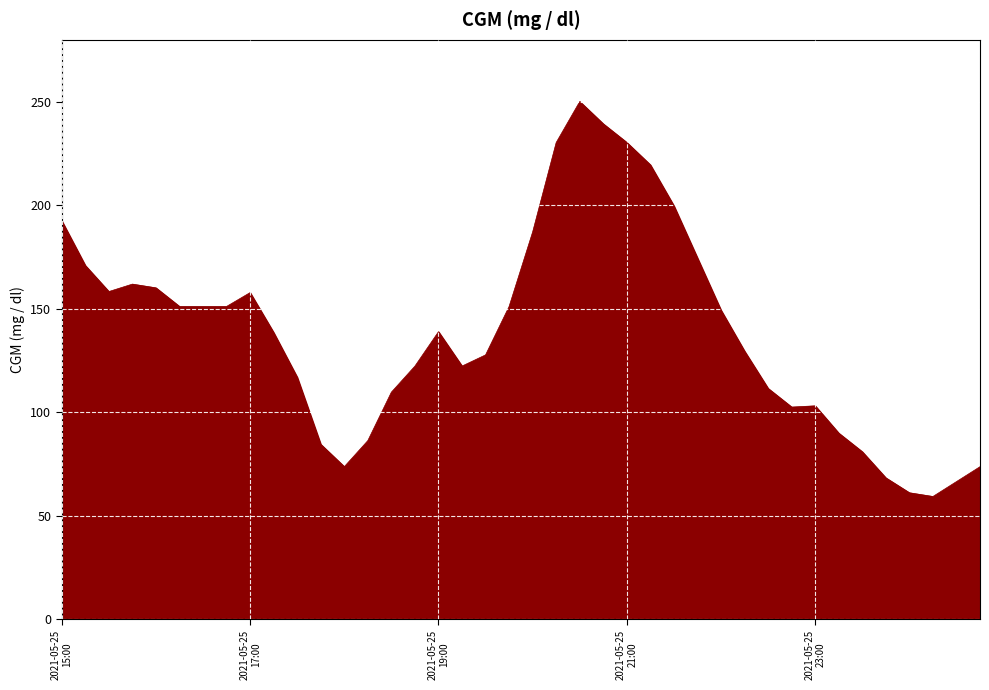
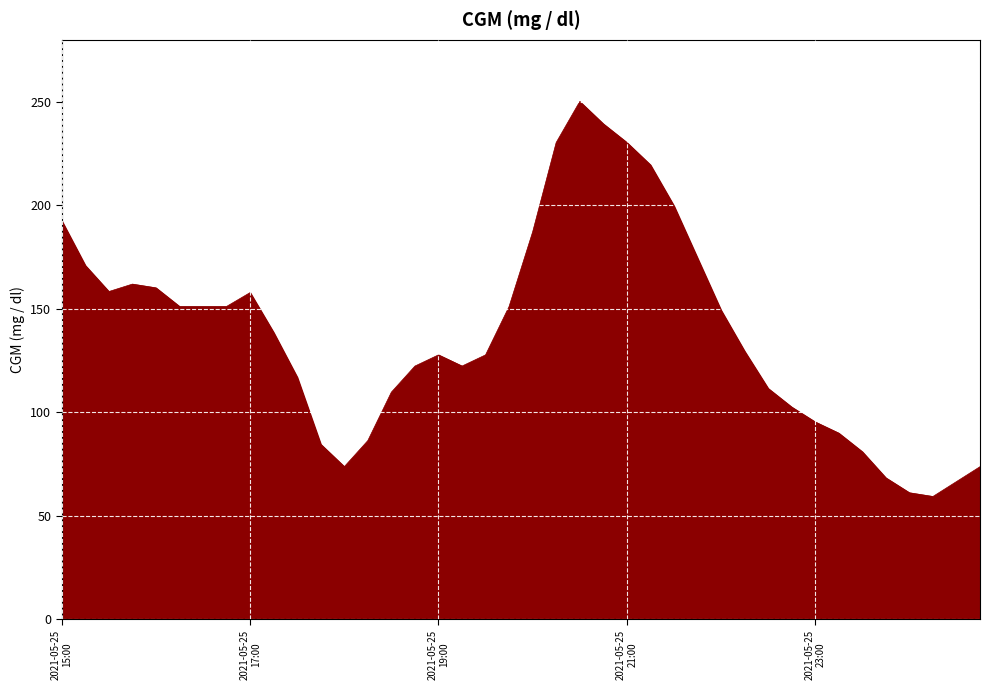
  {
    "2021-05-25 15:00": 193,
    "2021-05-25 17:00": 158,
-   "2021-05-25 19:00": 139,
+   "2021-05-25 19:00": 128,
    "2021-05-25 21:00": 230,
-   "2021-05-25 23:00": 103
+   "2021-05-25 23:00": 95
  }
